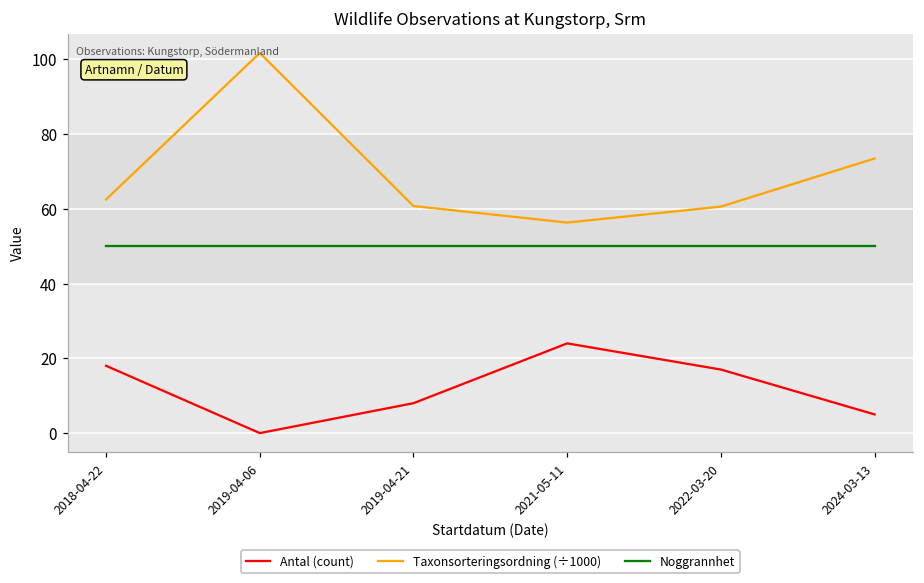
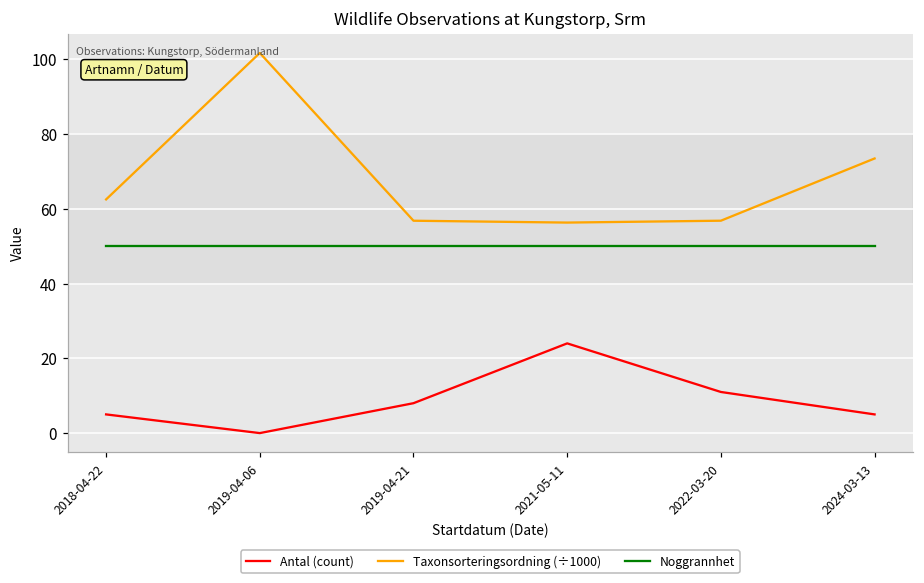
  {
    "Antal (count)": {
-     "2018-04-22": 18,
+     "2018-04-22": 5,
      "2019-04-06": 0,
      "2019-04-21": 8,
      "2021-05-11": 24,
-     "2022-03-20": 17,
+     "2022-03-20": 11,
      "2024-03-13": 5
    },
    "Taxonsorteringsordning (÷1000)": {
      "2018-04-22": 63,
      "2019-04-06": 102,
-     "2019-04-21": 61,
+     "2019-04-21": 57,
      "2021-05-11": 56,
-     "2022-03-20": 61,
+     "2022-03-20": 57,
      "2024-03-13": 73
    },
    "Noggrannhet": {
      "2018-04-22": 50,
      "2019-04-06": 50,
      "2019-04-21": 50,
      "2021-05-11": 50,
      "2022-03-20": 50,
      "2024-03-13": 50
    }
  }
